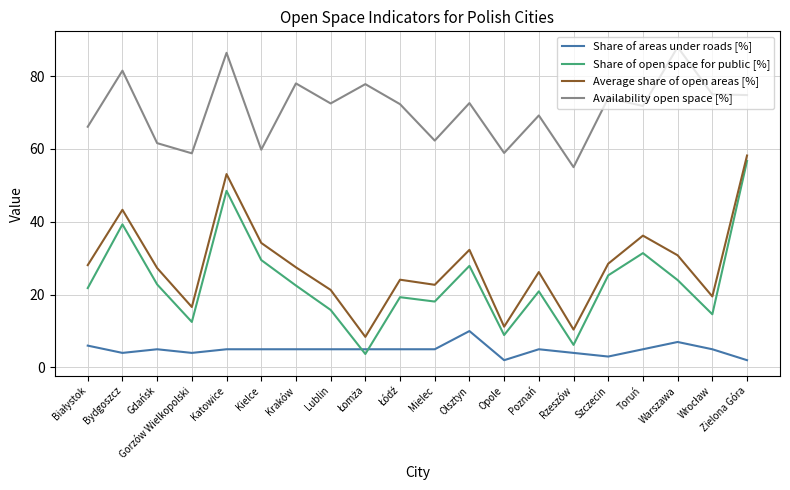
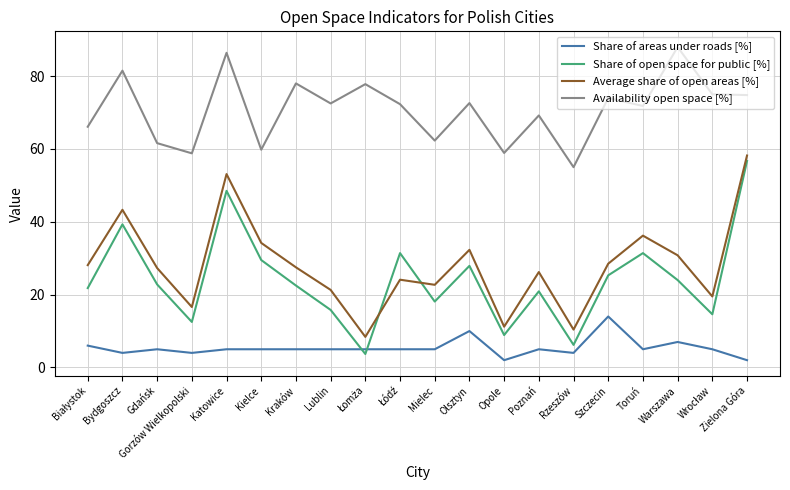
  {
    "Share of areas under roads [%]": {
      "Białystok": 6,
      "Bydgoszcz": 4,
      "Gdańsk": 5,
      "Gorzów Wielkopolski": 4,
      "Katowice": 5,
      "Kielce": 5,
      "Kraków": 5,
      "Lublin": 5,
      "Łomża": 5,
      "Łódź": 5,
      "Mielec": 5,
      "Olsztyn": 10,
      "Opole": 2,
      "Poznań": 5,
      "Rzeszów": 4,
-     "Szczecin": 3,
+     "Szczecin": 14,
      "Toruń": 5,
      "Warszawa": 7,
      "Wrocław": 5,
      "Zielona Góra": 2
    },
    "Share of open space for public [%]": {
      "Białystok": 22,
      "Bydgoszcz": 39,
      "Gdańsk": 23,
      "Gorzów Wielkopolski": 13,
      "Katowice": 49,
      "Kielce": 30,
      "Kraków": 23,
      "Lublin": 16,
      "Łomża": 4,
-     "Łódź": 19,
+     "Łódź": 31,
      "Mielec": 18,
      "Olsztyn": 28,
      "Opole": 9,
      "Poznań": 21,
      "Rzeszów": 6,
      "Szczecin": 25,
      "Toruń": 31,
      "Warszawa": 24,
      "Wrocław": 15,
      "Zielona Góra": 57
    },
    "Average share of open areas [%]": {
      "Białystok": 28,
      "Bydgoszcz": 43,
      "Gdańsk": 27,
      "Gorzów Wielkopolski": 17,
      "Katowice": 53,
      "Kielce": 34,
      "Kraków": 28,
      "Lublin": 21,
      "Łomża": 8,
      "Łódź": 24,
      "Mielec": 23,
      "Olsztyn": 32,
      "Opole": 11,
      "Poznań": 26,
      "Rzeszów": 10,
      "Szczecin": 29,
      "Toruń": 36,
      "Warszawa": 31,
      "Wrocław": 20,
      "Zielona Góra": 58
    },
    "Availability open space [%]": {
      "Białystok": 66,
      "Bydgoszcz": 82,
      "Gdańsk": 62,
      "Gorzów Wielkopolski": 59,
      "Katowice": 86,
      "Kielce": 60,
      "Kraków": 78,
      "Lublin": 73,
      "Łomża": 78,
      "Łódź": 72,
      "Mielec": 62,
      "Olsztyn": 73,
      "Opole": 59,
      "Poznań": 69,
      "Rzeszów": 55
    }
  }
